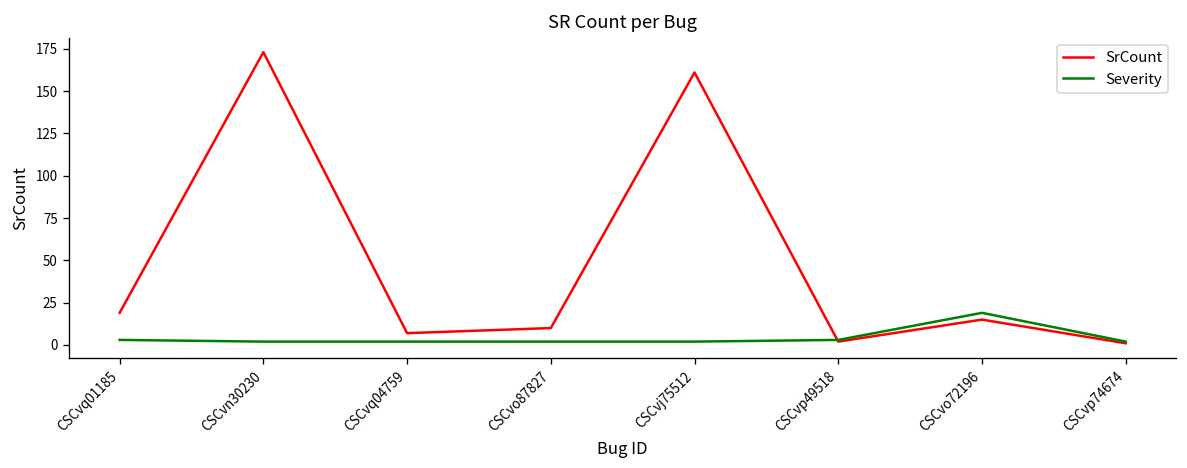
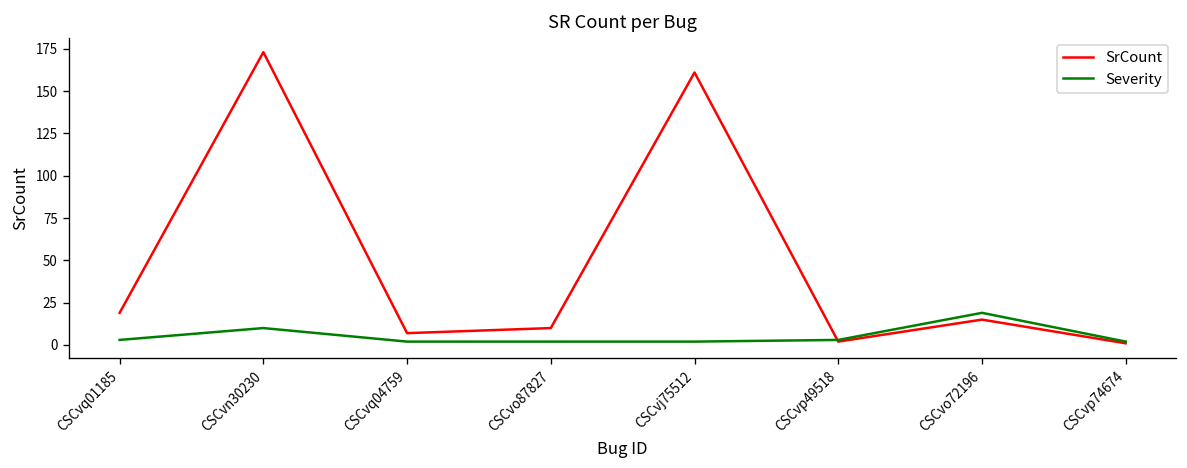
  {
    "SrCount": {
      "CSCvq01185": 19,
      "CSCvn30230": 173,
      "CSCvq04759": 7,
      "CSCvo87827": 10,
      "CSCvj75512": 161,
      "CSCvo72196": 15
    },
    "Severity": {
      "CSCvq01185": 3,
-     "CSCvn30230": 2,
+     "CSCvn30230": 10,
      "CSCvq04759": 2,
      "CSCvo87827": 2,
      "CSCvj75512": 2,
      "CSCvo72196": 19
    }
  }
